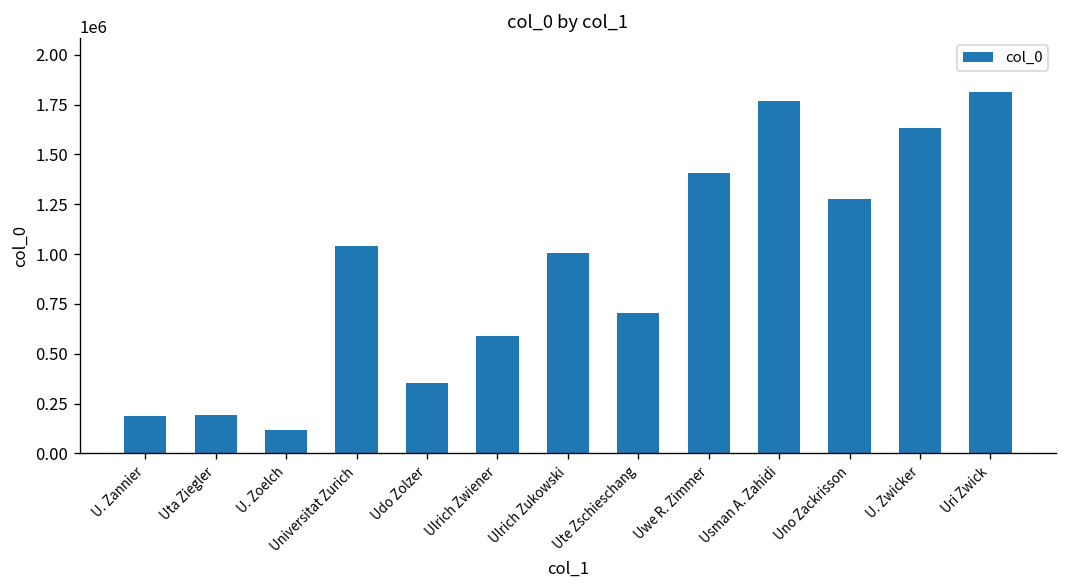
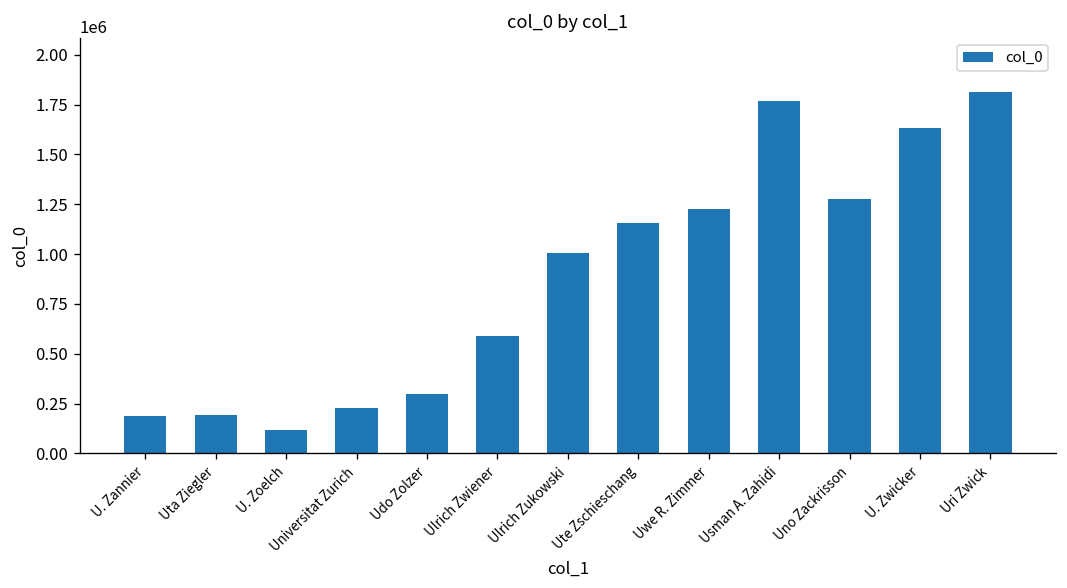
  {
    "U. Zannier": 190000,
    "Uta Ziegler": 190000,
    "U. Zoelch": 120000,
-   "Universitat Zurich": 1040000,
-   "Udo Zolzer": 360000,
+   "Universitat Zurich": 230000,
+   "Udo Zolzer": 300000,
    "Ulrich Zwiener": 590000,
    "Ulrich Zukowski": 1000000,
-   "Ute Zschieschang": 700000,
-   "Uwe R. Zimmer": 1410000,
+   "Ute Zschieschang": 1160000,
+   "Uwe R. Zimmer": 1230000,
    "Usman A. Zahidi": 1770000,
    "Uno Zackrisson": 1280000,
    "U. Zwicker": 1630000,
    "Uri Zwick": 1810000
  }
